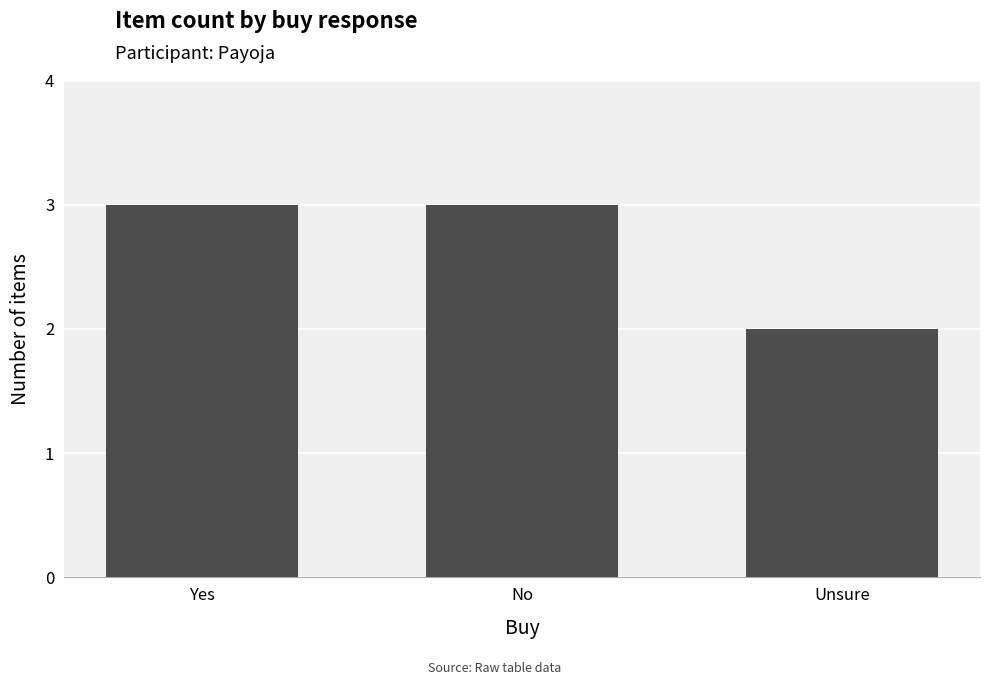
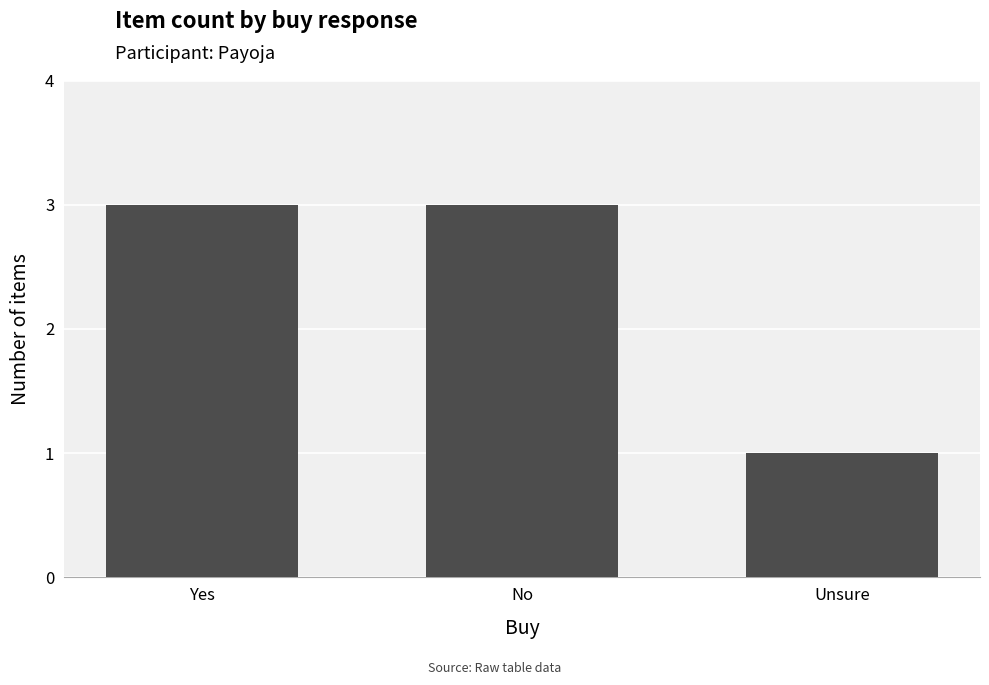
  {
    "Yes": 3,
    "No": 3,
-   "Unsure": 2
+   "Unsure": 1
  }
